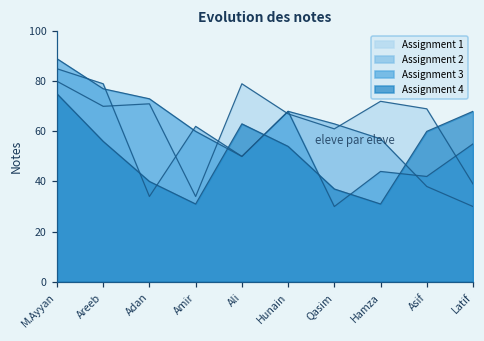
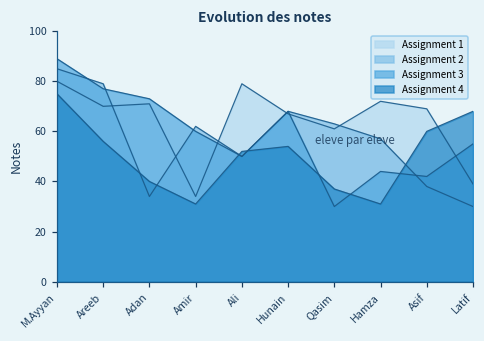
  {
    "Assignment 4": {
      "M.Ayyan": 75,
      "Areeb": 56,
      "Adan": 40,
      "Amir": 31,
-     "Ali": 63,
+     "Ali": 52,
      "Hunain": 54,
      "Qasim": 37,
      "Hamza": 31,
      "Asif": 60,
      "Latif": 68
    }
  }
